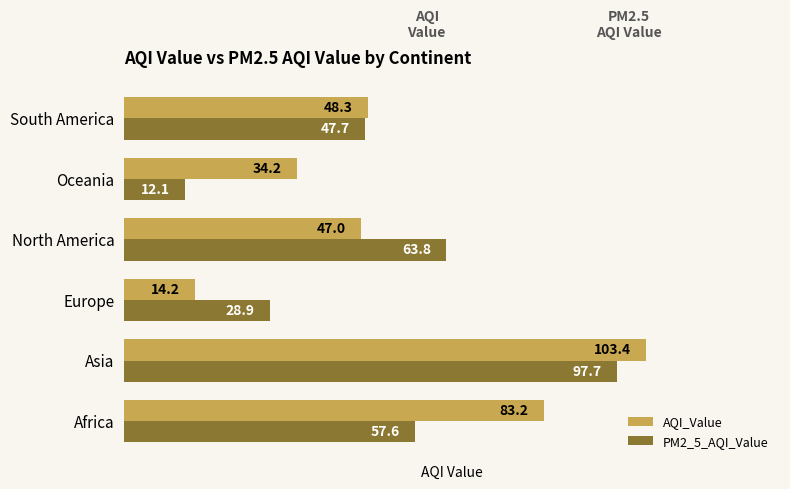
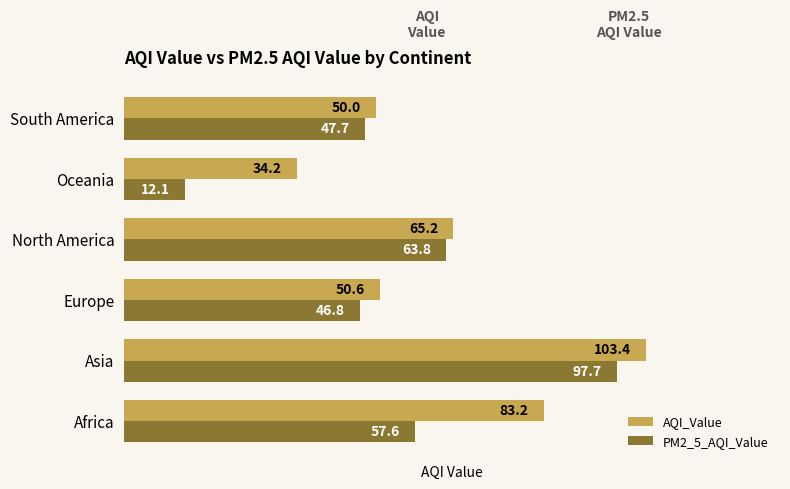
  {
    "AQI_Value": {
-     "South America": 48.3,
+     "South America": 50.0,
      "Oceania": 34.2,
-     "North America": 47.0,
-     "Europe": 14.2,
+     "North America": 65.2,
+     "Europe": 50.6,
      "Asia": 103.4,
      "Africa": 83.2
    },
    "PM2_5_AQI_Value": {
      "South America": 47.7,
      "Oceania": 12.1,
      "North America": 63.8,
-     "Europe": 28.9,
+     "Europe": 46.8,
      "Asia": 97.7,
      "Africa": 57.6
    }
  }
